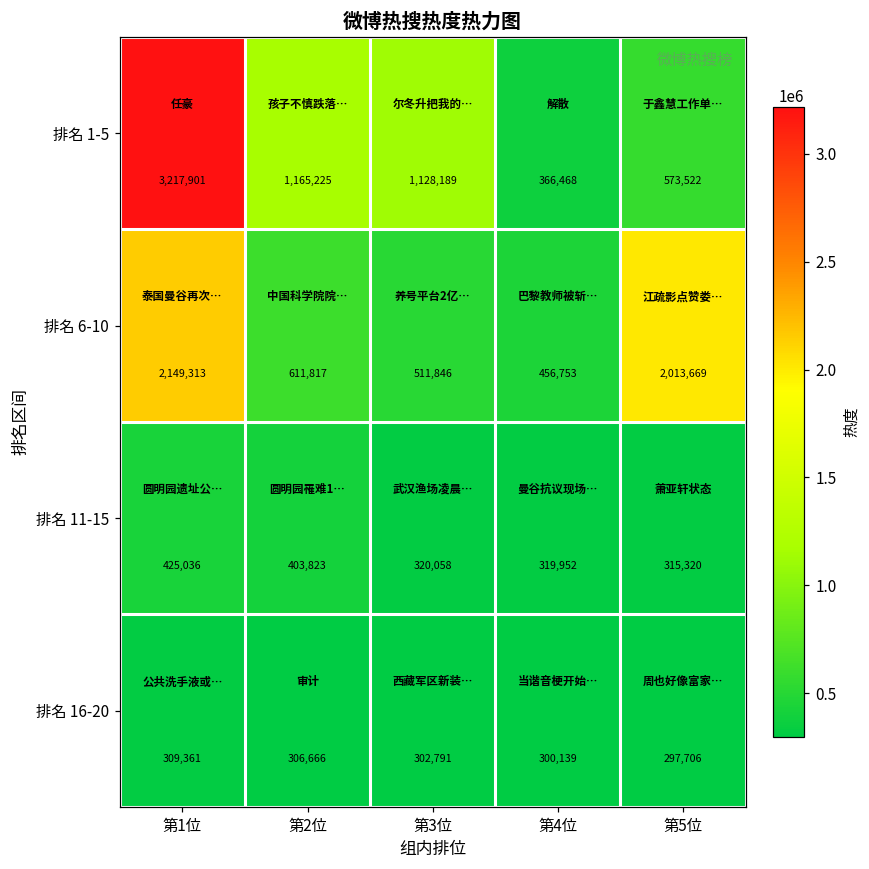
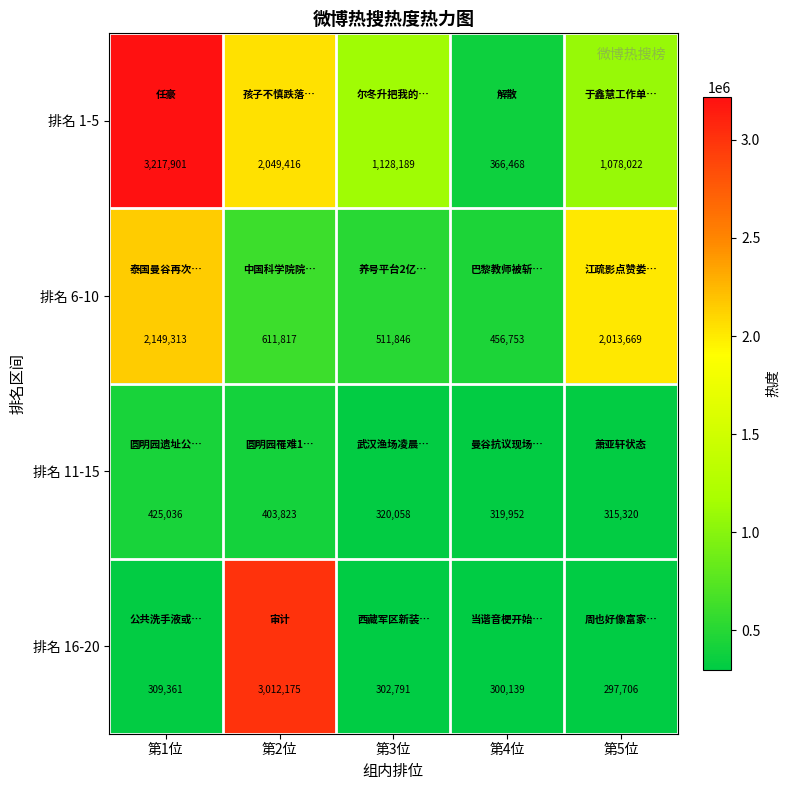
  {
    "排名 1-5": {
-     "第2位": "1,165,225",
-     "第5位": "573,522"
+     "第2位": "2,049,416",
+     "第5位": "1,078,022"
    },
    "排名 16-20": {
-     "第2位": "306,666"
+     "第2位": "3,012,175"
    }
  }
